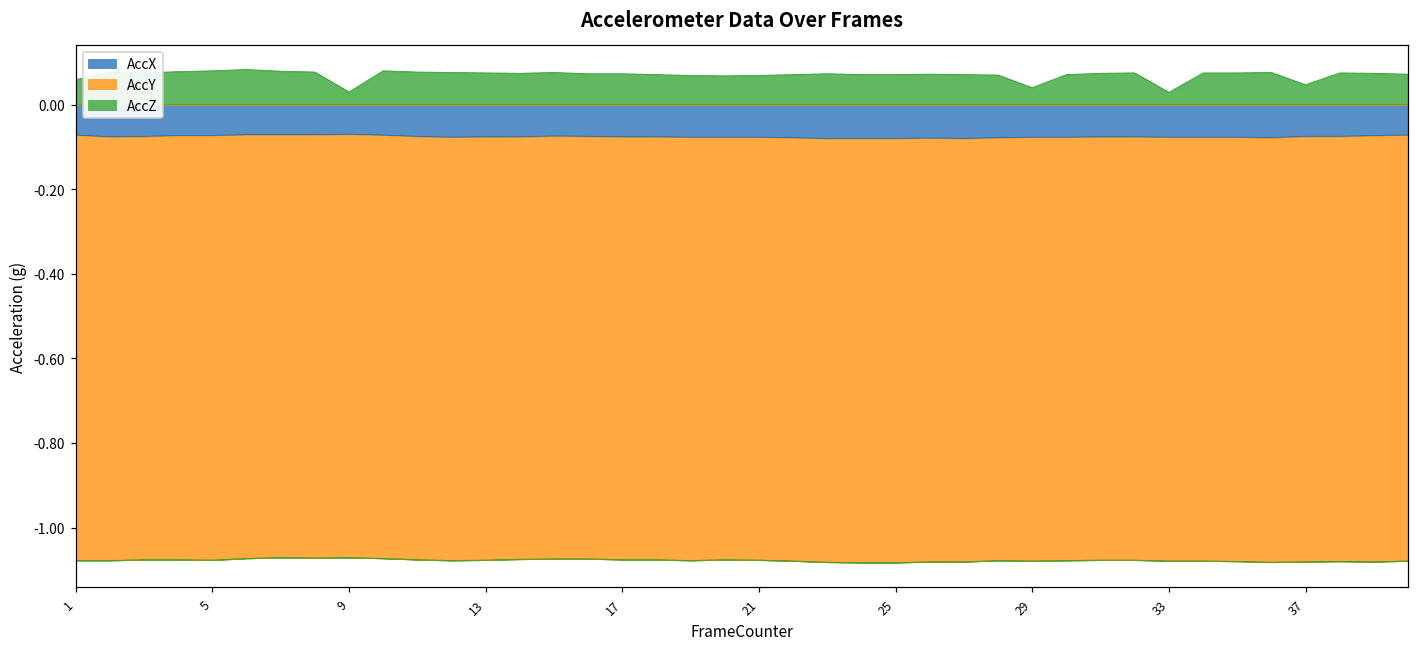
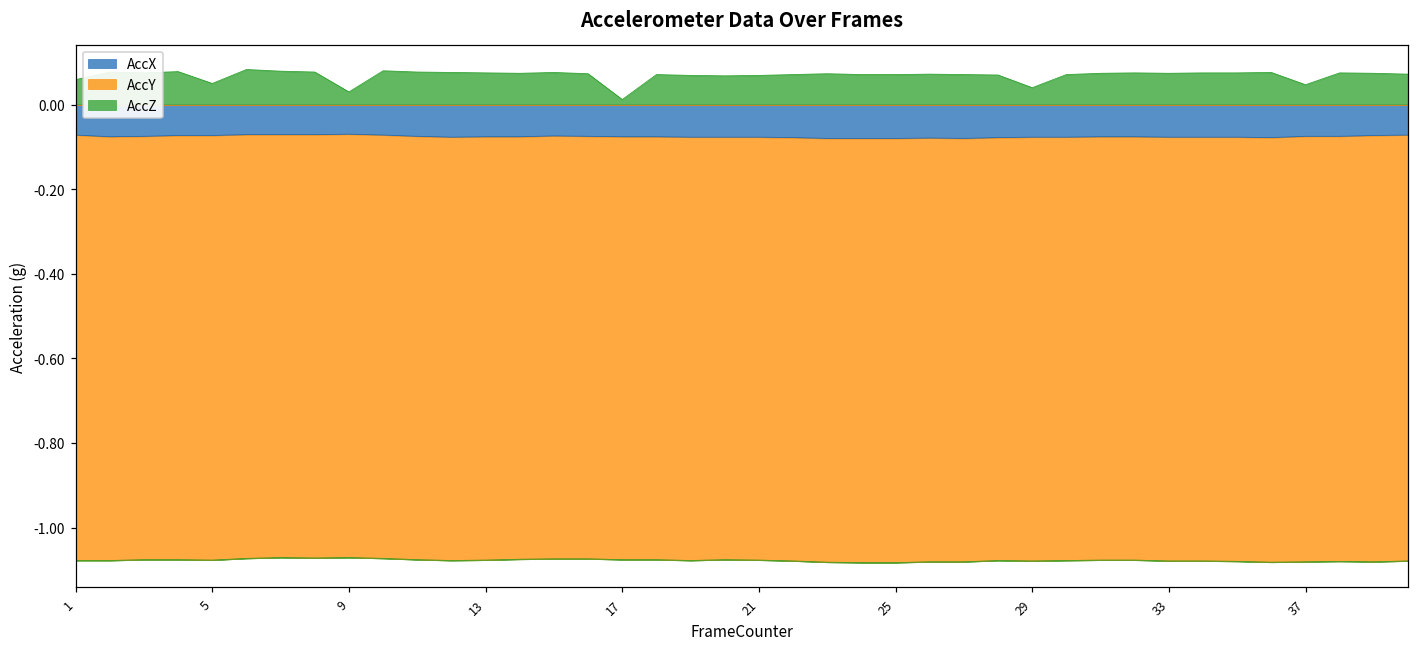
  {
    "AccZ": {
      "1": 0.06,
-     "5": 0.08,
+     "5": 0.05,
      "9": 0.03,
      "13": 0.08,
-     "17": 0.07,
+     "17": 0.01,
      "21": 0.07,
      "25": 0.07,
      "29": 0.04,
-     "33": 0.03,
+     "33": 0.07,
      "37": 0.05
    }
  }
